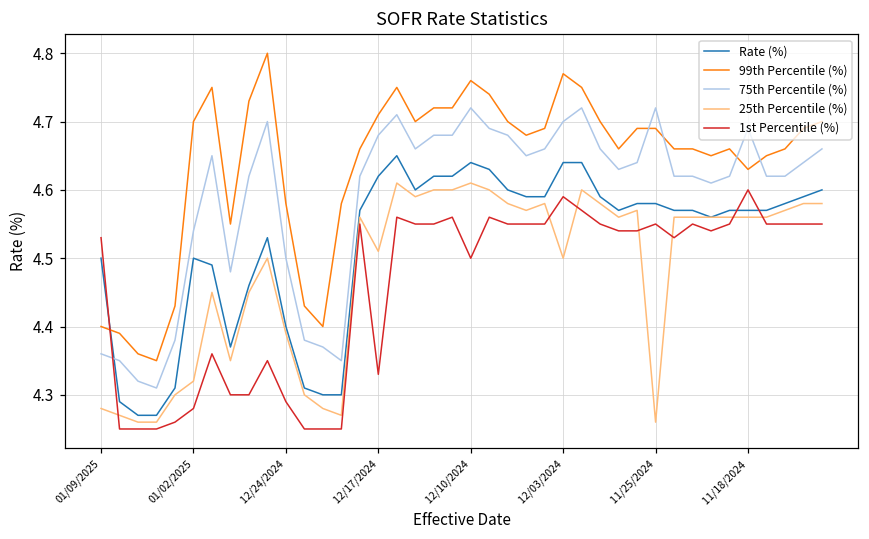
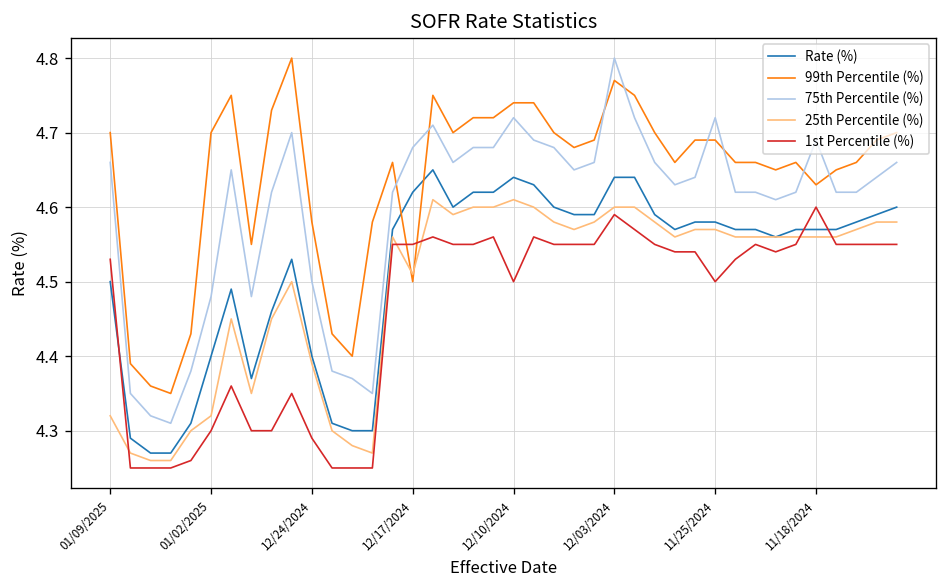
  {
    "Rate (%)": {
      "01/09/2025": 4.5,
-     "01/02/2025": 4.5,
+     "01/02/2025": 4.4,
      "12/24/2024": 4.4,
      "12/17/2024": 4.62,
      "12/10/2024": 4.64,
      "12/03/2024": 4.64,
      "11/25/2024": 4.58,
      "11/18/2024": 4.57
    },
    "99th Percentile (%)": {
-     "01/09/2025": 4.4,
+     "01/09/2025": 4.7,
      "01/02/2025": 4.70,
      "12/24/2024": 4.58,
-     "12/17/2024": 4.71,
-     "12/10/2024": 4.76,
+     "12/17/2024": 4.50,
+     "12/10/2024": 4.74,
      "12/03/2024": 4.77,
      "11/25/2024": 4.69,
      "11/18/2024": 4.63
    },
    "75th Percentile (%)": {
-     "01/09/2025": 4.36,
-     "01/02/2025": 4.54,
+     "01/09/2025": 4.66,
+     "01/02/2025": 4.48,
      "12/24/2024": 4.50,
      "12/17/2024": 4.68,
      "12/10/2024": 4.72,
-     "12/03/2024": 4.7,
+     "12/03/2024": 4.8,
      "11/25/2024": 4.72
    },
    "25th Percentile (%)": {
-     "01/09/2025": 4.28,
+     "01/09/2025": 4.32,
      "01/02/2025": 4.32,
      "12/24/2024": 4.39,
      "12/17/2024": 4.51,
      "12/10/2024": 4.61,
-     "12/03/2024": 4.5,
-     "11/25/2024": 4.26,
+     "12/03/2024": 4.6,
+     "11/25/2024": 4.57,
      "11/18/2024": 4.56
    },
    "1st Percentile (%)": {
      "01/09/2025": 4.53,
-     "01/02/2025": 4.28,
+     "01/02/2025": 4.30,
      "12/24/2024": 4.29,
-     "12/17/2024": 4.33,
+     "12/17/2024": 4.55,
      "12/10/2024": 4.50,
      "12/03/2024": 4.59,
-     "11/25/2024": 4.55,
+     "11/25/2024": 4.50,
      "11/18/2024": 4.60
    }
  }
